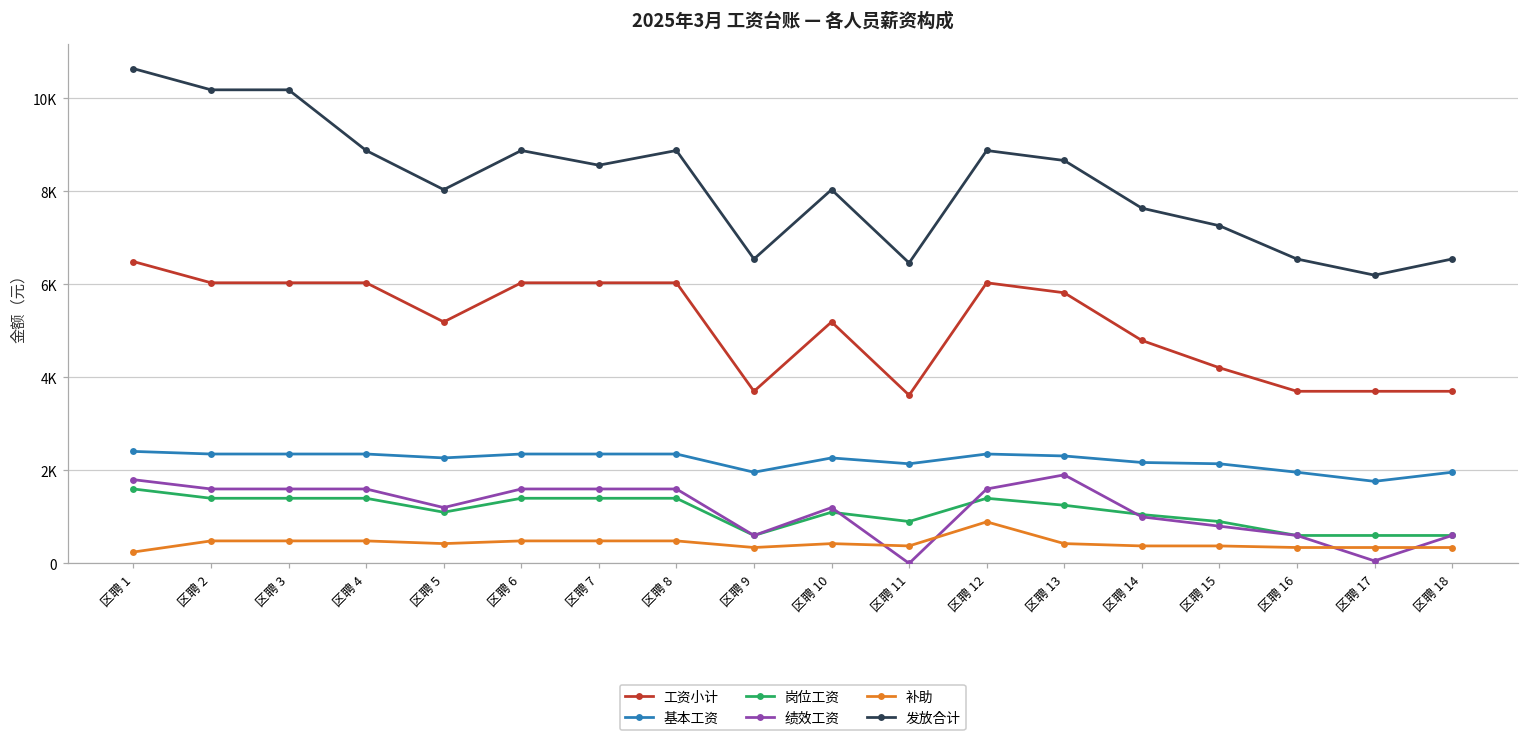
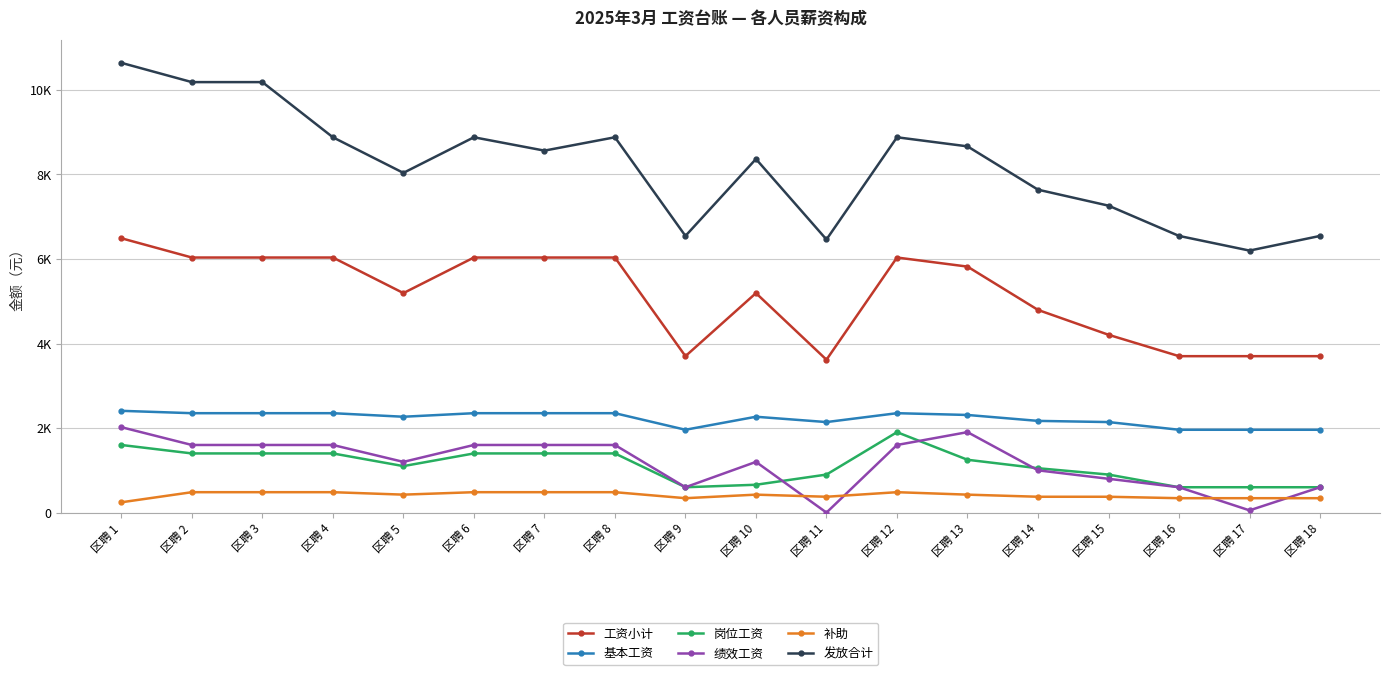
  {
    "工资小计": {
      "区聘 1": 6500,
      "区聘 2": 6000,
      "区聘 3": 6000,
      "区聘 4": 6000,
      "区聘 5": 5200,
      "区聘 6": 6000,
      "区聘 7": 6000,
      "区聘 8": 6000,
      "区聘 9": 3700,
      "区聘 10": 5200,
      "区聘 11": 3600,
      "区聘 12": 6000,
      "区聘 13": 5800,
      "区聘 14": 4800,
      "区聘 15": 4200,
      "区聘 16": 3700,
      "区聘 17": 3700,
      "区聘 18": 3700
    },
    "基本工资": {
      "区聘 1": 2400,
      "区聘 2": 2400,
      "区聘 3": 2400,
      "区聘 4": 2400,
      "区聘 5": 2300,
      "区聘 6": 2400,
      "区聘 7": 2400,
      "区聘 8": 2400,
      "区聘 9": 2000,
      "区聘 10": 2300,
      "区聘 11": 2100,
      "区聘 12": 2400,
      "区聘 13": 2300,
      "区聘 14": 2200,
      "区聘 15": 2100,
      "区聘 16": 2000,
-     "区聘 17": 1800,
+     "区聘 17": 2000,
      "区聘 18": 2000
    },
    "岗位工资": {
      "区聘 1": 1600,
      "区聘 2": 1400,
      "区聘 3": 1400,
      "区聘 4": 1400,
      "区聘 5": 1100,
      "区聘 6": 1400,
      "区聘 7": 1400,
      "区聘 8": 1400,
-     "区聘 10": 1100,
+     "区聘 10": 700,
      "区聘 11": 900,
-     "区聘 12": 1400,
+     "区聘 12": 1900,
      "区聘 13": 1300,
      "区聘 15": 900,
      "区聘 17": 600
    },
    "绩效工资": {
-     "区聘 1": 1800,
+     "区聘 1": 2000,
      "区聘 2": 1600,
      "区聘 3": 1600,
      "区聘 4": 1600,
      "区聘 5": 1200,
      "区聘 6": 1600,
      "区聘 7": 1600,
      "区聘 8": 1600,
      "区聘 10": 1200,
      "区聘 11": 0,
      "区聘 12": 1600,
      "区聘 13": 1900,
      "区聘 15": 800,
      "区聘 17": 100
    },
    "补助": {
      "区聘 1": 200,
      "区聘 2": 500,
      "区聘 3": 500,
      "区聘 4": 500,
      "区聘 5": 400,
      "区聘 6": 500,
      "区聘 7": 500,
      "区聘 8": 500,
      "区聘 9": 300,
      "区聘 10": 400,
      "区聘 11": 400,
-     "区聘 12": 900,
+     "区聘 12": 500,
      "区聘 13": 400,
      "区聘 14": 400,
      "区聘 15": 400,
      "区聘 16": 300,
      "区聘 17": 300,
      "区聘 18": 300
    },
    "发放合计": {
      "区聘 1": 10600,
      "区聘 2": 10200,
      "区聘 3": 10200,
      "区聘 4": 8900,
      "区聘 5": 8000,
      "区聘 6": 8900,
      "区聘 7": 8600,
      "区聘 8": 8900,
      "区聘 9": 6500,
-     "区聘 10": 8000,
+     "区聘 10": 8400,
      "区聘 11": 6500,
      "区聘 12": 8900,
      "区聘 13": 8700,
      "区聘 14": 7600,
      "区聘 15": 7300,
      "区聘 16": 6500,
      "区聘 17": 6200,
      "区聘 18": 6500
    }
  }
